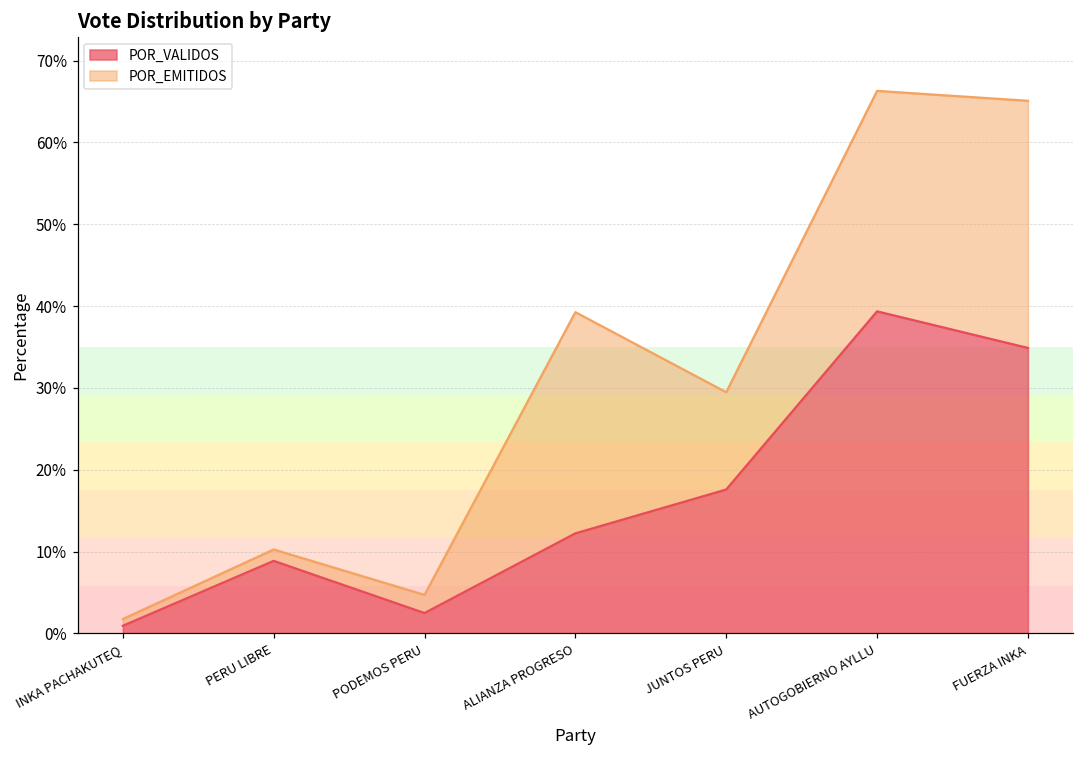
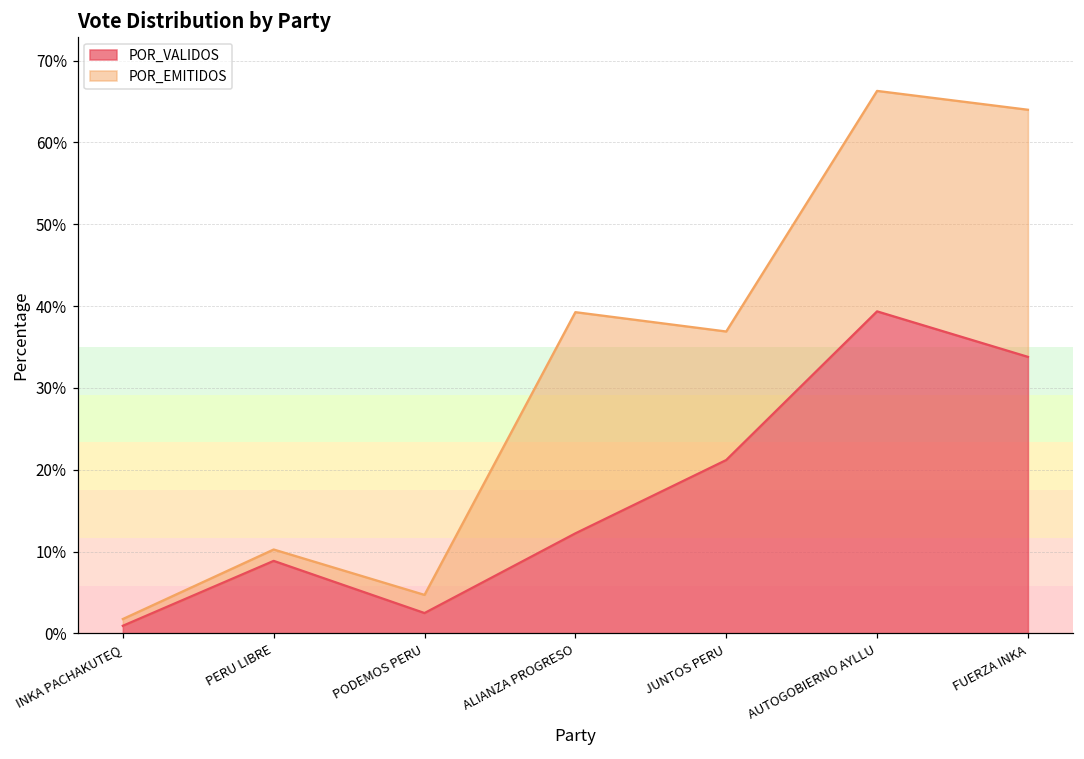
  {
    "POR_VALIDOS": {
      "INKA PACHAKUTEQ": "1%",
      "PERU LIBRE": "9%",
      "PODEMOS PERU": "2%",
      "ALIANZA PROGRESO": "12%",
-     "JUNTOS PERU": "18%",
+     "JUNTOS PERU": "21%",
      "AUTOGOBIERNO AYLLU": "39%",
-     "FUERZA INKA": "35%"
+     "FUERZA INKA": "34%"
    },
    "POR_EMITIDOS": {
      "INKA PACHAKUTEQ": "1%",
      "PERU LIBRE": "1%",
      "PODEMOS PERU": "2%",
      "ALIANZA PROGRESO": "27%",
-     "JUNTOS PERU": "12%",
+     "JUNTOS PERU": "16%",
      "AUTOGOBIERNO AYLLU": "27%",
      "FUERZA INKA": "30%"
    }
  }
